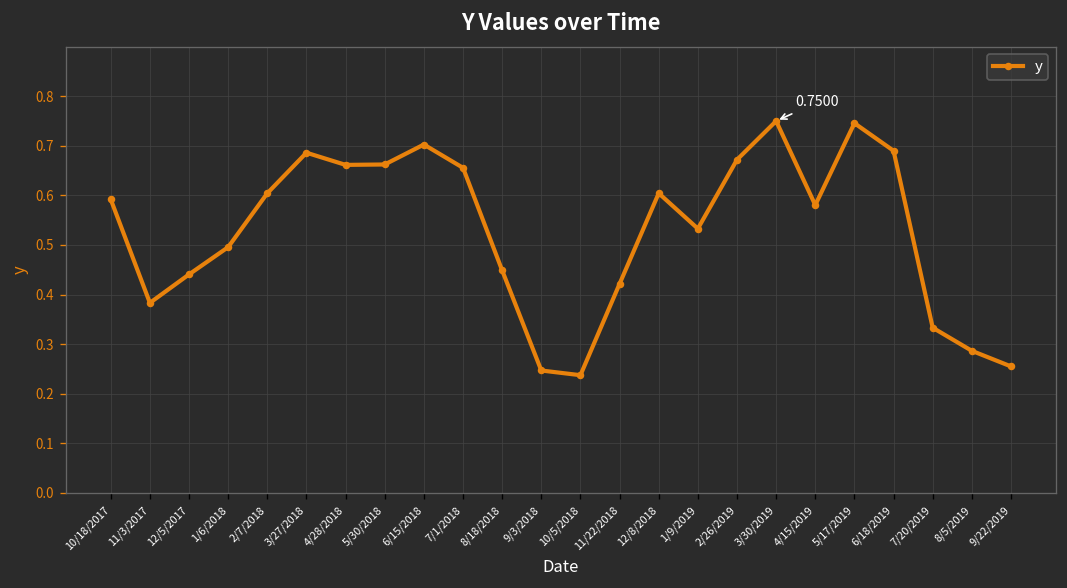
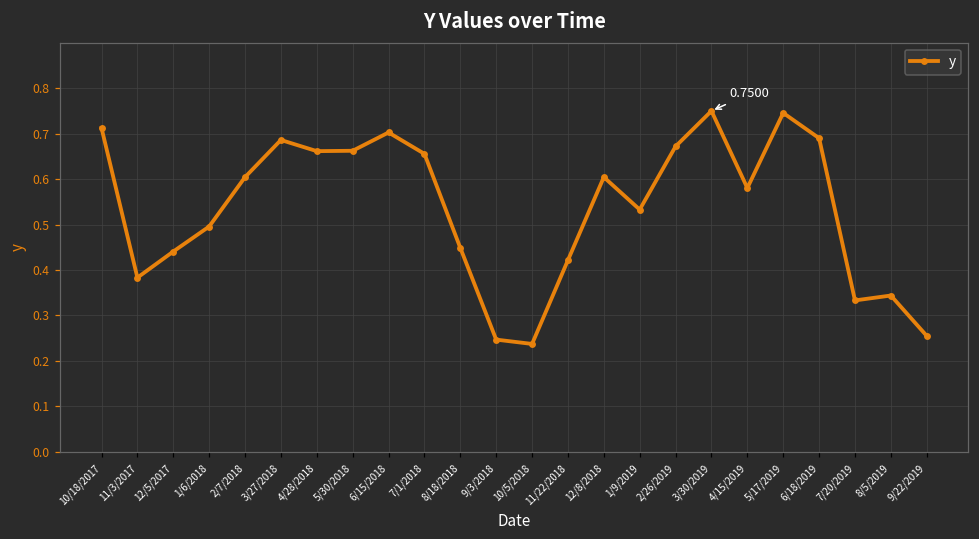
  {
-   "10/18/2017": 0.59,
+   "10/18/2017": 0.71,
    "11/3/2017": 0.38,
    "12/5/2017": 0.44,
    "1/6/2018": 0.50,
    "2/7/2018": 0.60,
    "3/27/2018": 0.69,
    "4/28/2018": 0.66,
    "5/30/2018": 0.66,
    "6/15/2018": 0.70,
    "7/1/2018": 0.66,
    "8/18/2018": 0.45,
    "9/3/2018": 0.25,
    "10/5/2018": 0.24,
    "11/22/2018": 0.42,
    "12/8/2018": 0.60,
    "1/9/2019": 0.53,
    "2/26/2019": 0.67,
    "4/15/2019": 0.58,
    "5/17/2019": 0.75,
    "6/18/2019": 0.69,
    "7/20/2019": 0.33,
-   "8/5/2019": 0.29,
+   "8/5/2019": 0.34,
    "9/22/2019": 0.26
  }
